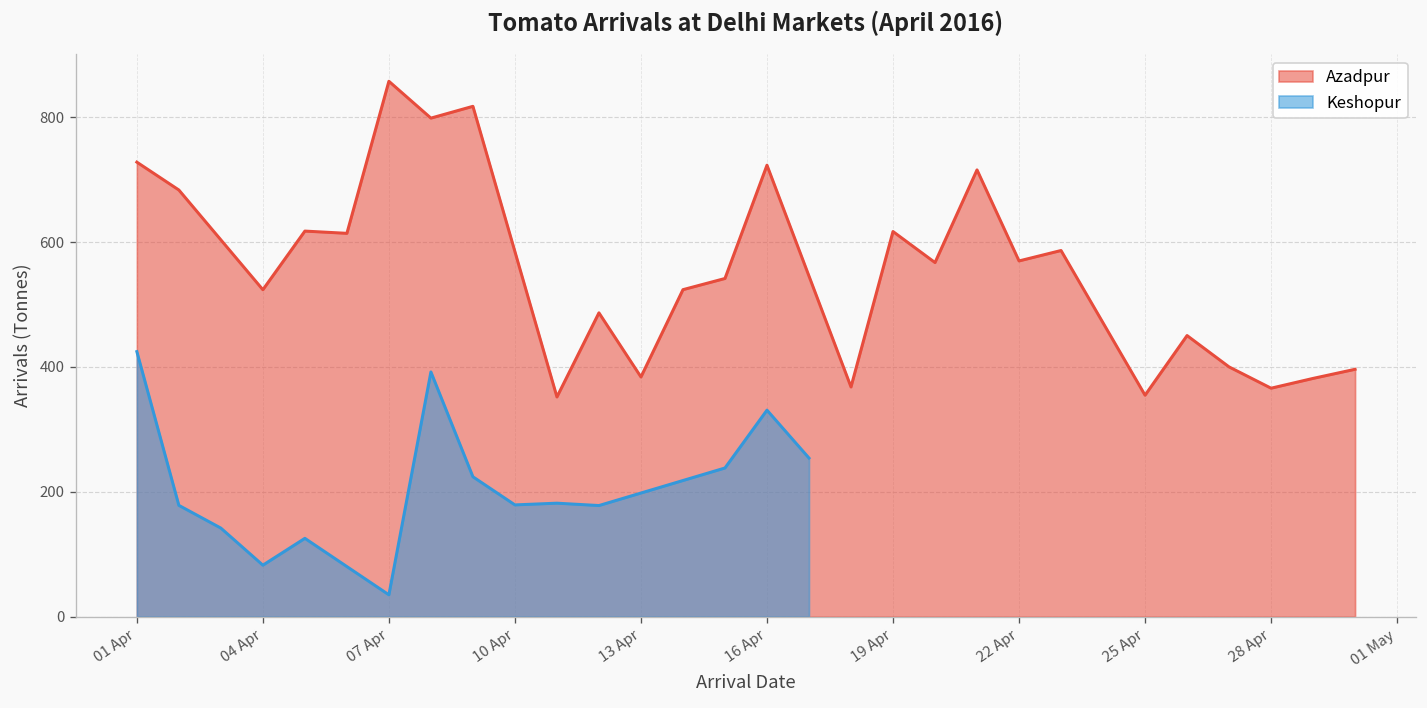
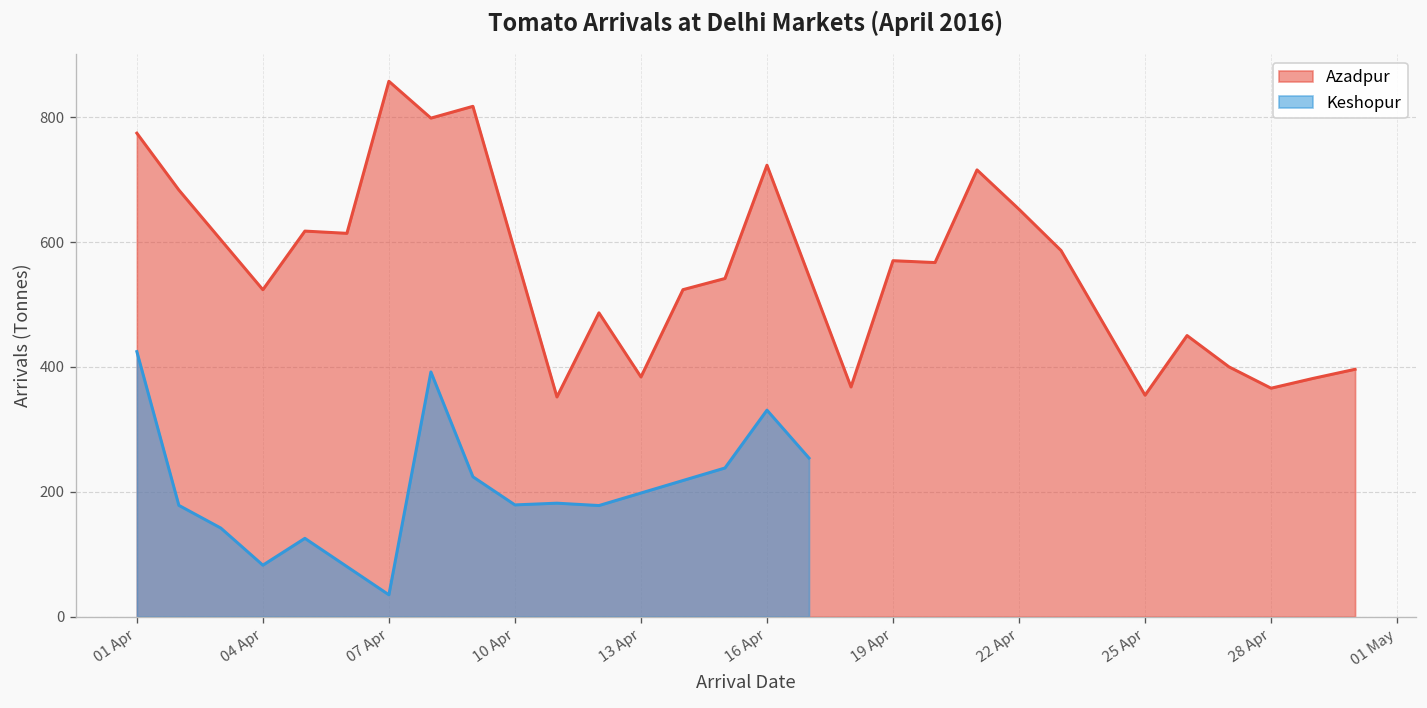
  {
    "Azadpur": {
-     "01 Apr": 730,
+     "01 Apr": 770,
      "04 Apr": 520,
      "07 Apr": 860,
      "13 Apr": 380,
      "16 Apr": 720,
-     "19 Apr": 620,
-     "22 Apr": 570,
+     "19 Apr": 570,
+     "22 Apr": 650,
      "25 Apr": 350,
      "28 Apr": 370
    },
    "Keshopur": {
      "01 Apr": 420,
      "04 Apr": 80,
      "07 Apr": 40,
      "10 Apr": 180,
      "16 Apr": 330
    }
  }
